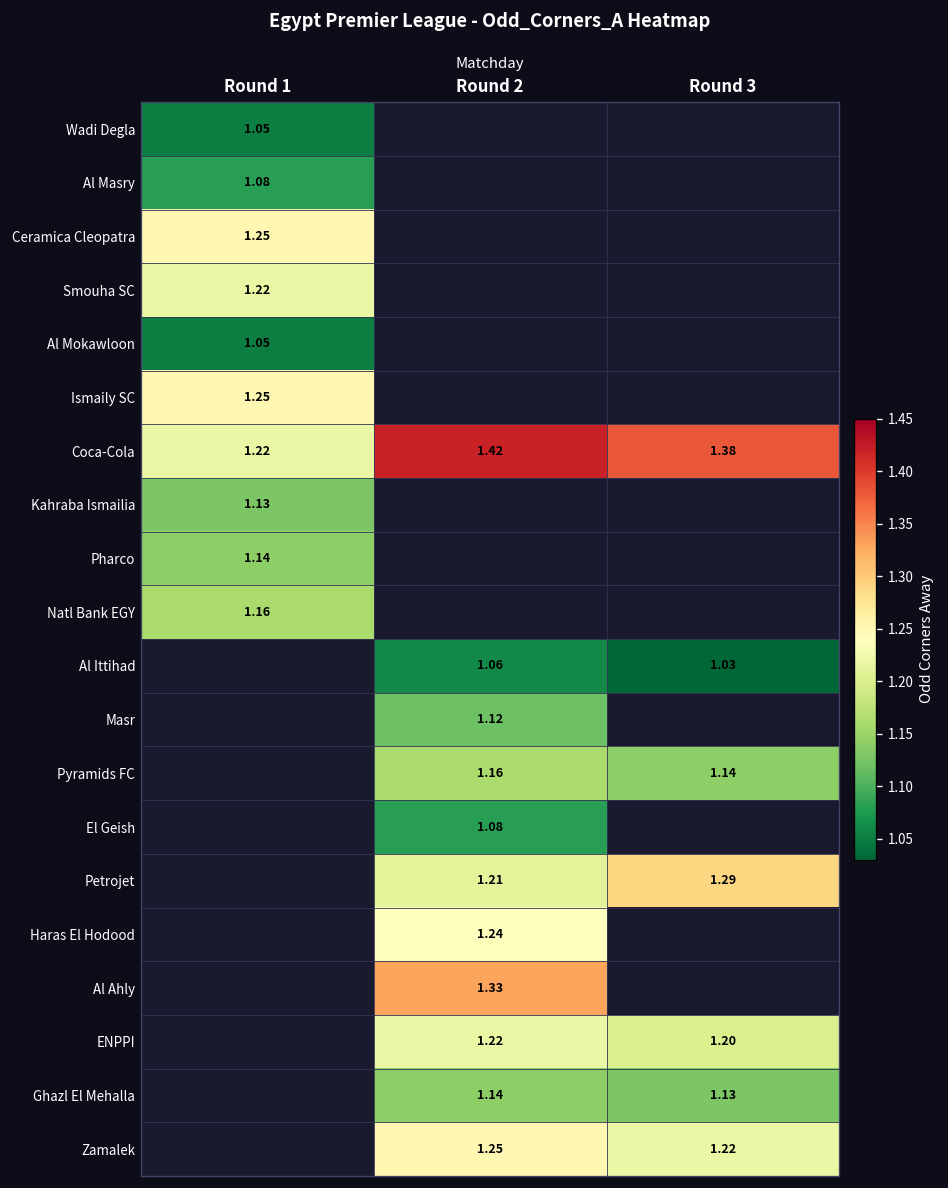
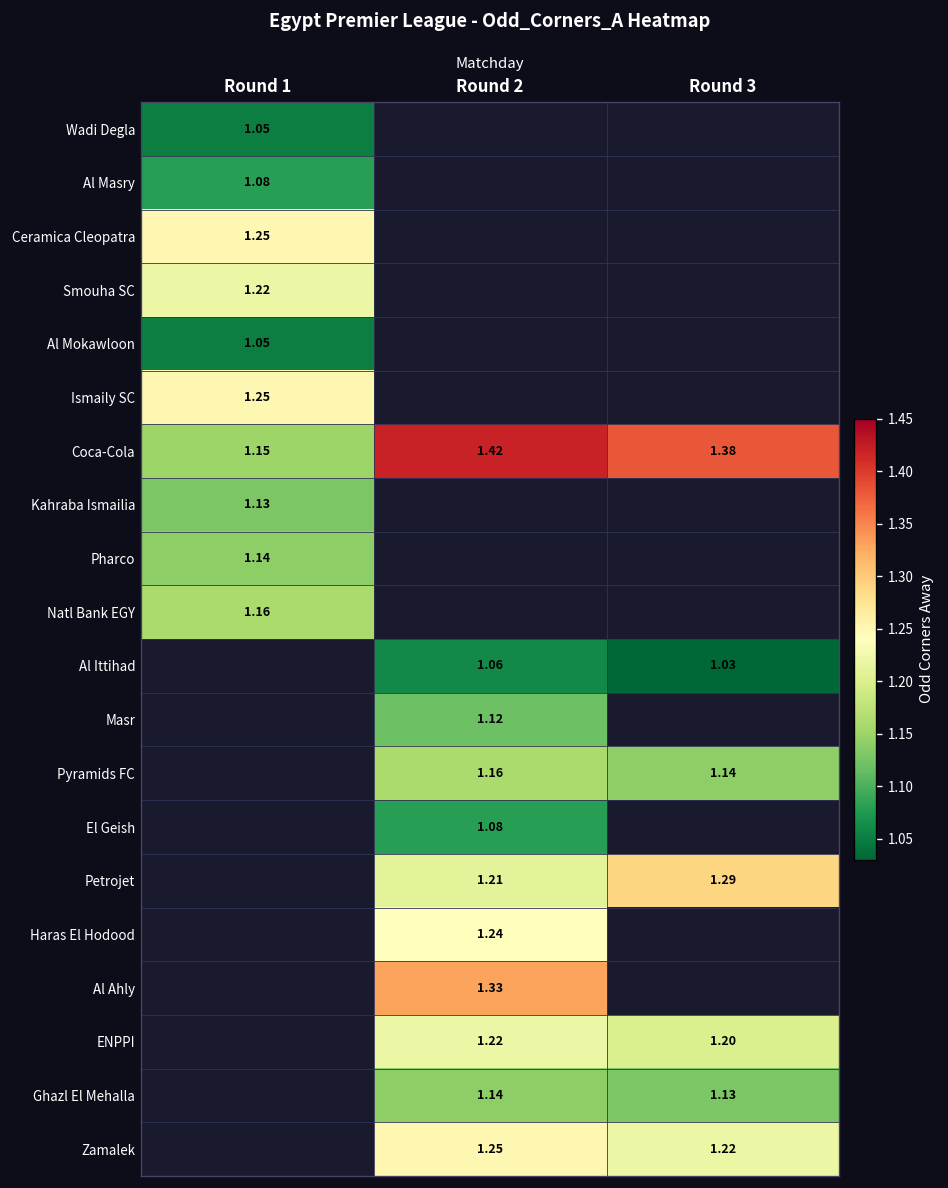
  {
    "Wadi Degla": {
      "Round 1": 1.05
    },
    "Al Masry": {
      "Round 1": 1.08
    },
    "Ceramica Cleopatra": {
      "Round 1": 1.25
    },
    "Smouha SC": {
      "Round 1": 1.22
    },
    "Al Mokawloon": {
      "Round 1": 1.05
    },
    "Ismaily SC": {
      "Round 1": 1.25
    },
    "Coca-Cola": {
-     "Round 1": 1.22,
+     "Round 1": 1.15,
      "Round 2": 1.42,
      "Round 3": 1.38
    },
    "Kahraba Ismailia": {
      "Round 1": 1.13
    },
    "Pharco": {
      "Round 1": 1.14
    },
    "Natl Bank EGY": {
      "Round 1": 1.16
    },
    "Al Ittihad": {
      "Round 2": 1.06,
      "Round 3": 1.03
    },
    "Masr": {
      "Round 2": 1.12
    },
    "Pyramids FC": {
      "Round 2": 1.16,
      "Round 3": 1.14
    },
    "El Geish": {
      "Round 2": 1.08
    },
    "Petrojet": {
      "Round 2": 1.21,
      "Round 3": 1.29
    },
    "Haras El Hodood": {
      "Round 2": 1.24
    },
    "Al Ahly": {
      "Round 2": 1.33
    },
    "ENPPI": {
      "Round 2": 1.22,
      "Round 3": 1.20
    },
    "Ghazl El Mehalla": {
      "Round 2": 1.14,
      "Round 3": 1.13
    },
    "Zamalek": {
      "Round 2": 1.25,
      "Round 3": 1.22
    }
  }
